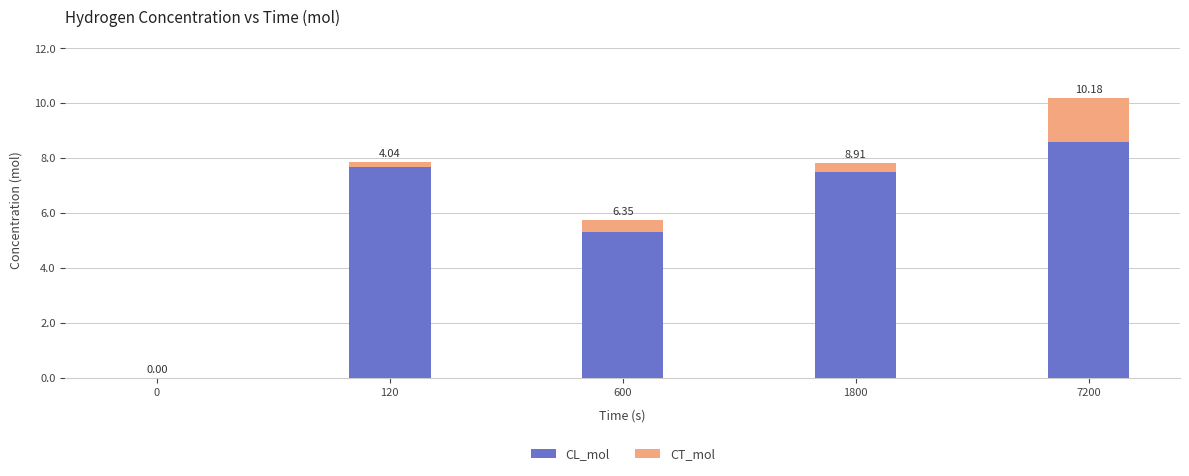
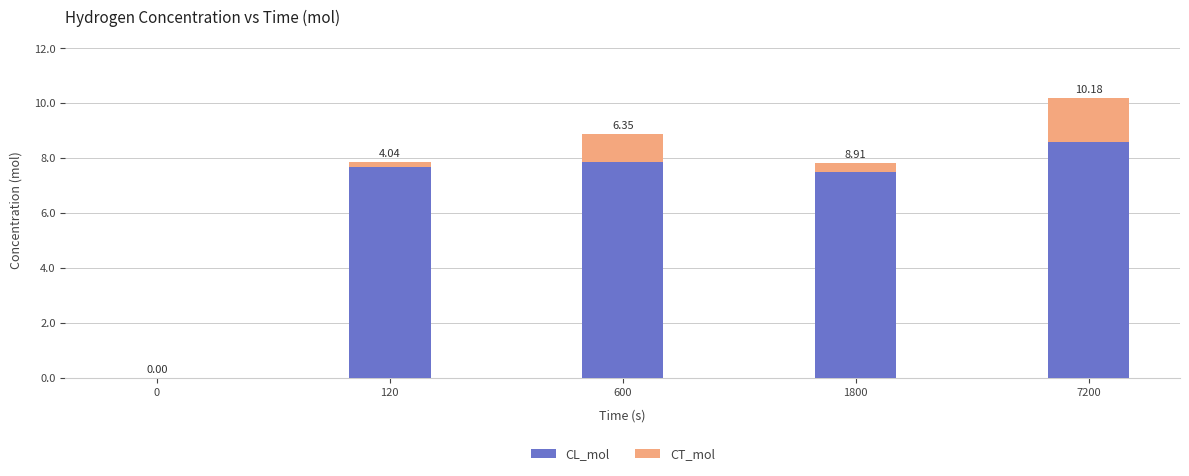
  {
    "CL_mol": {
      "120": 7.7,
-     "600": 5.3,
+     "600": 7.9,
      "1800": 7.5,
      "7200": 8.6
    },
    "CT_mol": {
-     "600": 0.4
+     "600": 1.0
    }
  }
